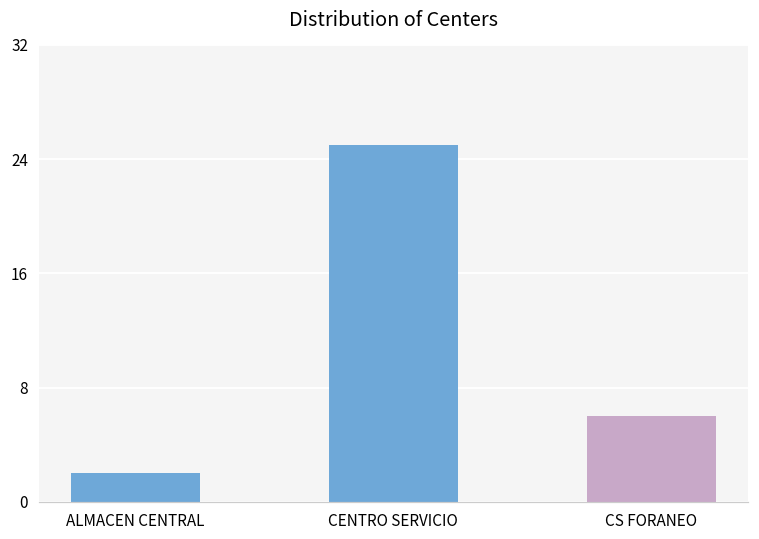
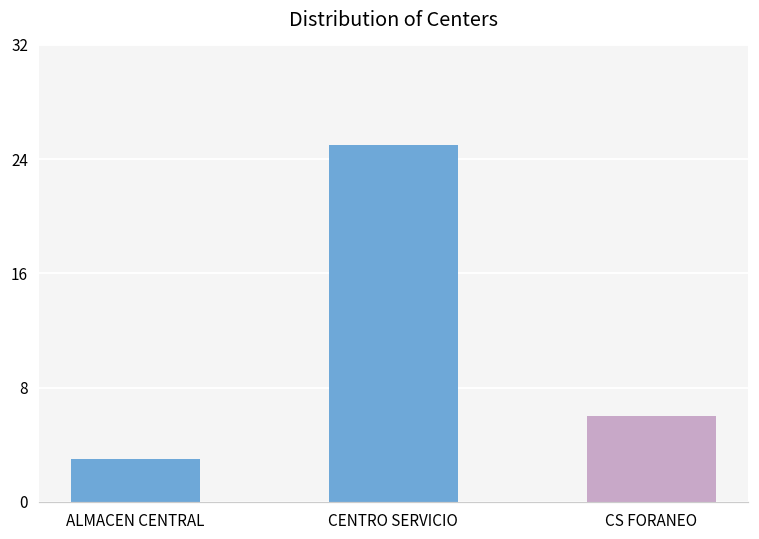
  {
-   "ALMACEN CENTRAL": 2,
+   "ALMACEN CENTRAL": 3,
    "CENTRO SERVICIO": 25,
    "CS FORANEO": 6
  }
